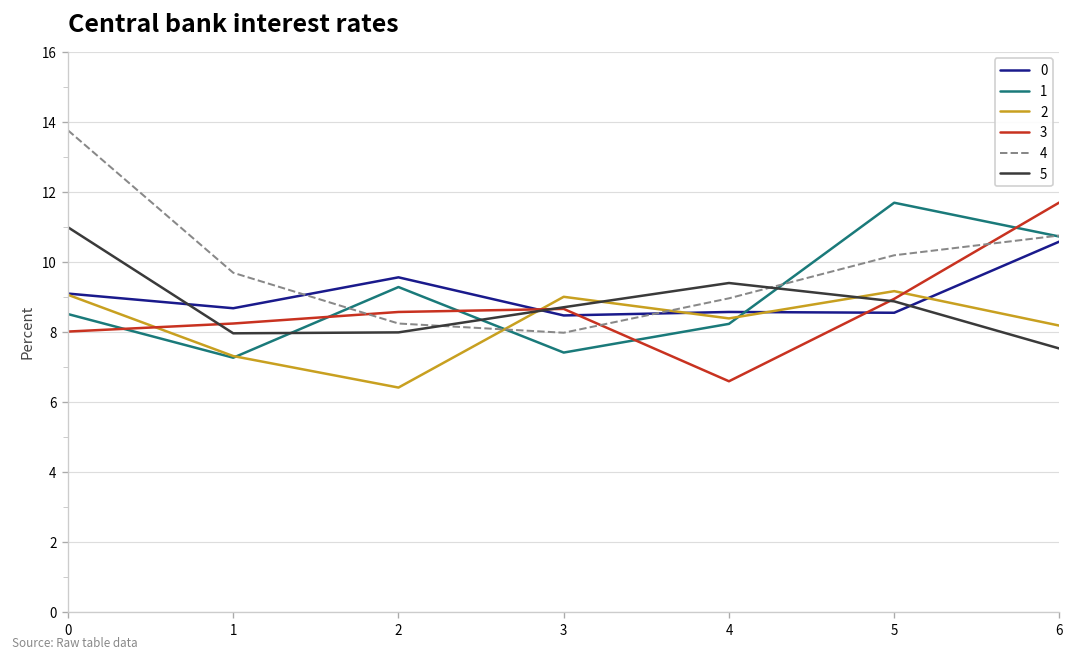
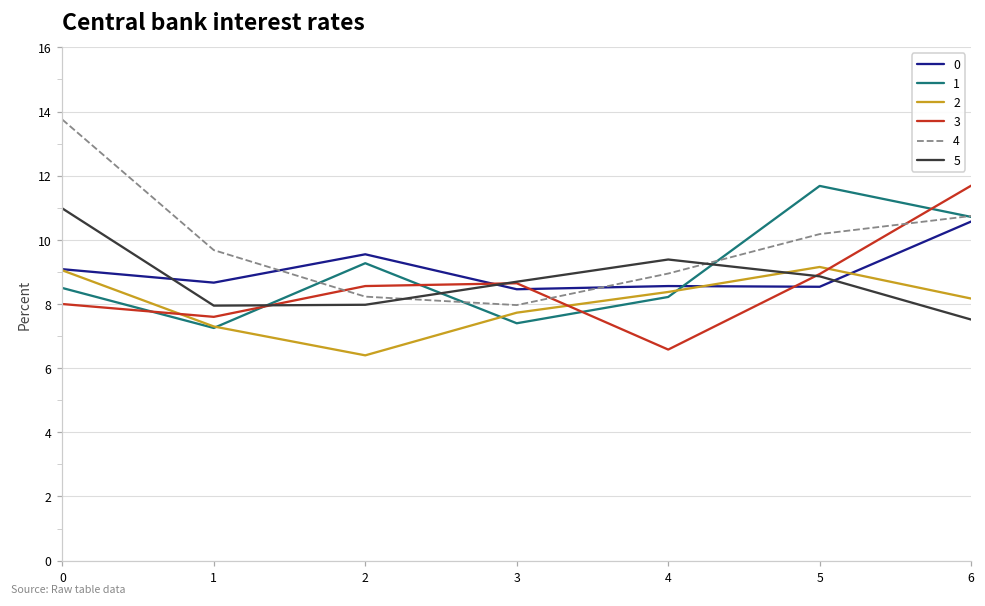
  {
    "0": {
      "1": 8.7,
      "2": 9.6,
      "3": 8.5,
      "4": 8.6,
      "5": 8.5,
      "6": 10.6
    },
    "1": {
      "0": 8.5,
      "2": 9.3,
      "3": 7.4,
      "4": 8.2,
      "5": 11.7
    },
    "2": {
      "2": 6.4,
-     "3": 9.0,
+     "3": 7.7,
      "4": 8.4,
      "5": 9.2,
      "6": 8.2
    },
    "3": {
      "0": 8.0,
-     "1": 8.2,
+     "1": 7.6,
      "2": 8.6,
      "4": 6.6,
      "6": 11.7
    },
    "4": {
      "0": 13.8,
      "1": 9.7,
      "2": 8.2,
      "3": 8.0,
      "4": 9.0,
      "5": 10.2
    },
    "5": {
      "0": 11.0,
      "1": 8.0,
      "2": 8.0,
      "4": 9.4,
      "6": 7.5
    }
  }
